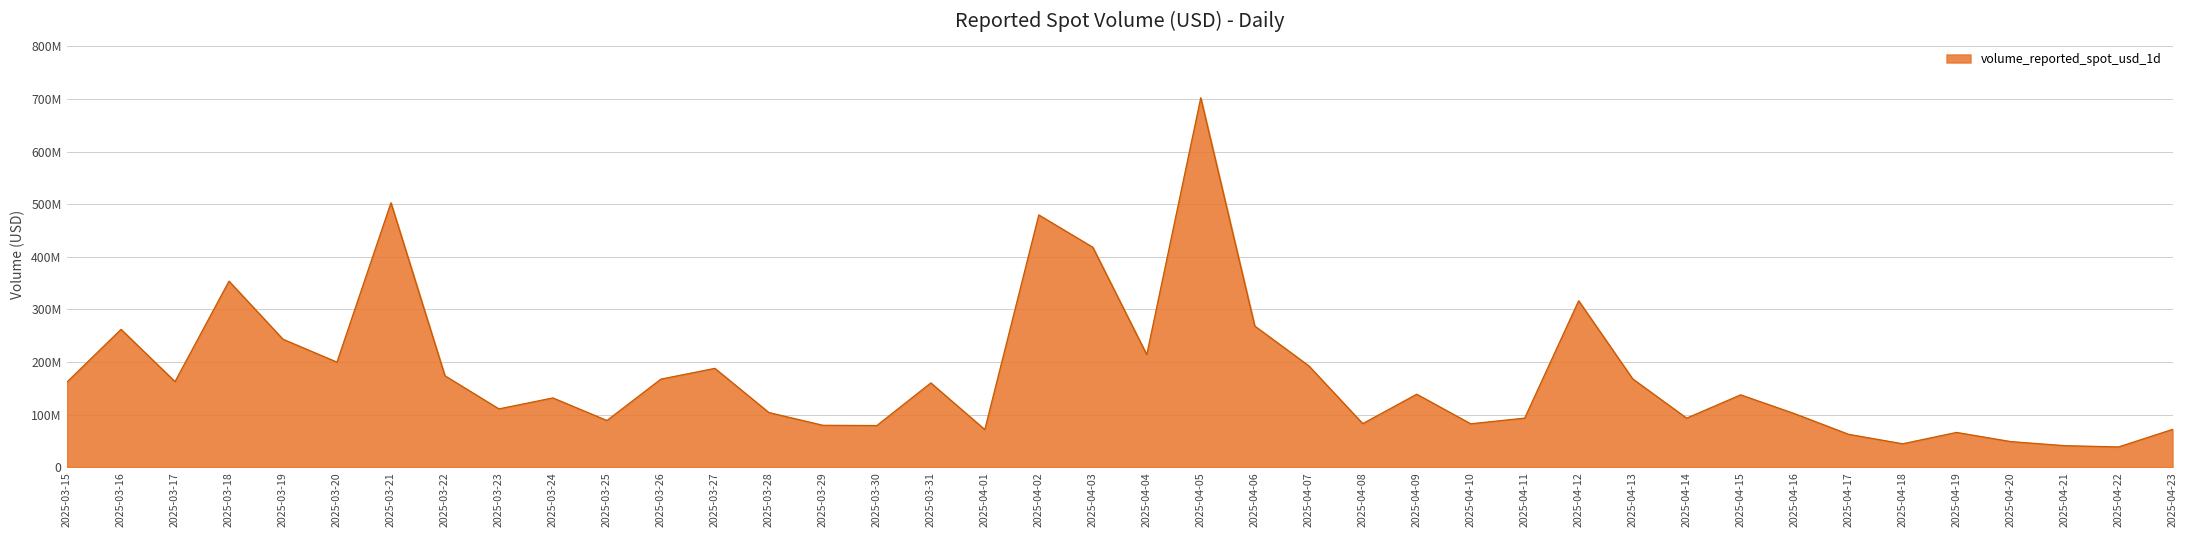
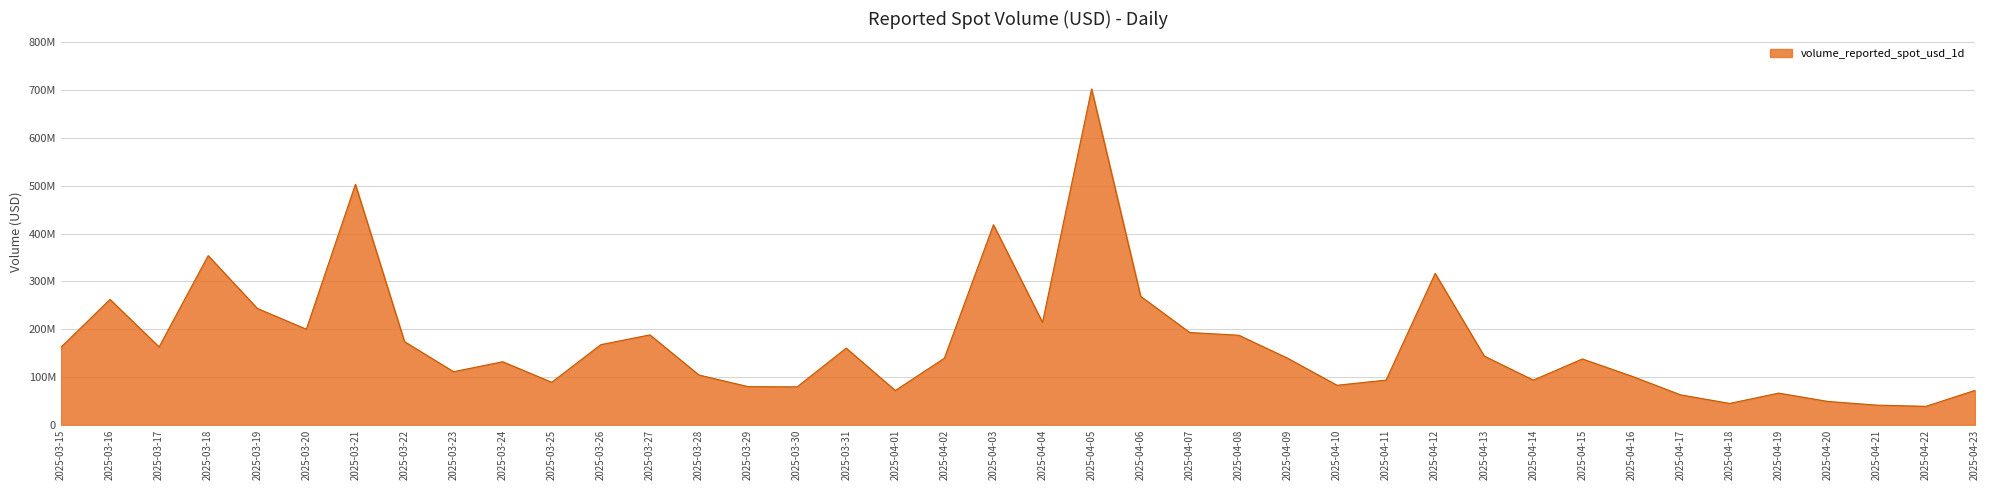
  {
    "2025-03-15": 160000000,
    "2025-03-16": 260000000,
    "2025-03-17": 160000000,
    "2025-03-18": 350000000,
    "2025-03-19": 240000000,
    "2025-03-20": 200000000,
    "2025-03-21": 500000000,
    "2025-03-22": 170000000,
    "2025-03-23": 110000000,
    "2025-03-24": 130000000,
    "2025-03-25": 90000000,
    "2025-03-26": 170000000,
    "2025-03-27": 190000000,
    "2025-03-28": 100000000,
    "2025-03-29": 80000000,
    "2025-03-30": 80000000,
    "2025-03-31": 160000000,
    "2025-04-01": 70000000,
-   "2025-04-02": 480000000,
+   "2025-04-02": 140000000,
    "2025-04-03": 420000000,
    "2025-04-04": 210000000,
    "2025-04-05": 700000000,
    "2025-04-06": 270000000,
    "2025-04-07": 190000000,
-   "2025-04-08": 80000000,
+   "2025-04-08": 190000000,
    "2025-04-09": 140000000,
    "2025-04-10": 80000000,
    "2025-04-11": 90000000,
    "2025-04-12": 320000000,
-   "2025-04-13": 170000000,
+   "2025-04-13": 140000000,
    "2025-04-14": 90000000,
    "2025-04-15": 140000000,
    "2025-04-16": 100000000,
    "2025-04-17": 60000000,
    "2025-04-18": 40000000,
    "2025-04-19": 70000000,
    "2025-04-20": 50000000,
    "2025-04-21": 40000000,
    "2025-04-22": 40000000,
    "2025-04-23": 70000000
  }
